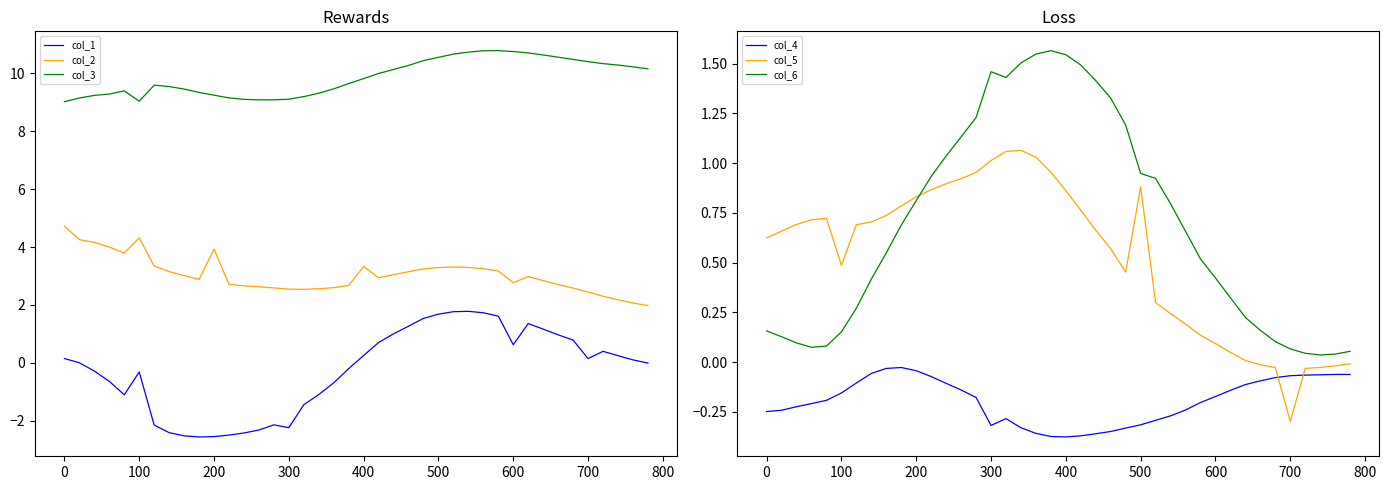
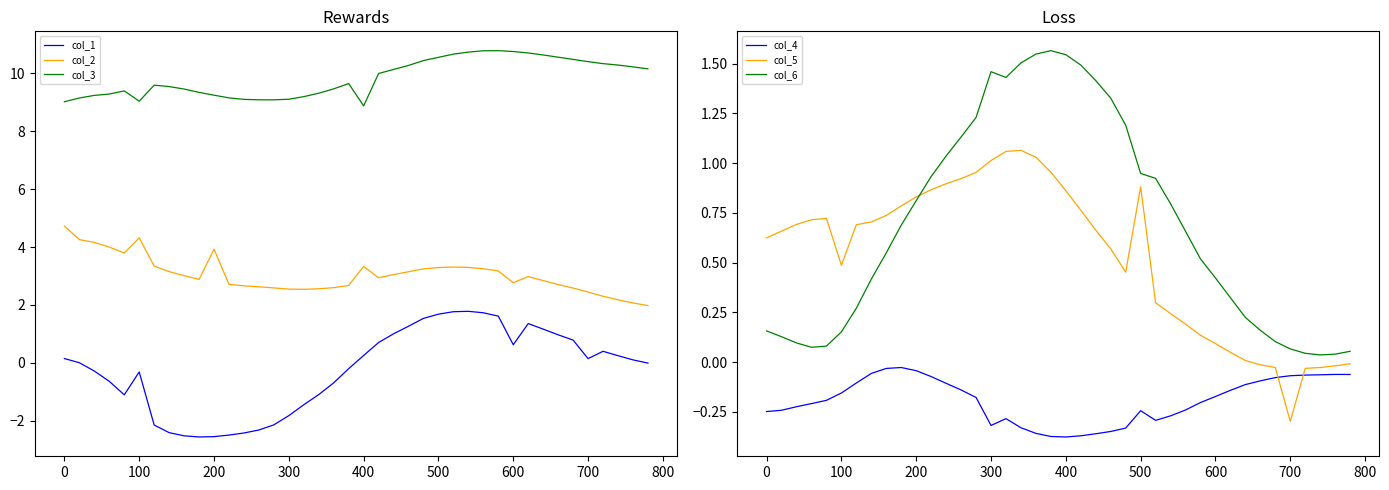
  {
    "Rewards": {
      "col_1": {
        "0": 0.1,
        "100": -0.3,
        "200": -2.6,
-       "300": -2.2,
+       "300": -1.8,
        "400": 0.3,
        "500": 1.7,
        "600": 0.6,
        "700": 0.1
      },
      "col_2": {
        "0": 4.7,
        "100": 4.3,
        "200": 3.9,
        "300": 2.5,
        "400": 3.3,
        "500": 3.3,
        "600": 2.8,
        "700": 2.4
      },
      "col_3": {
        "0": 9.0,
        "100": 9.0,
        "200": 9.2,
        "300": 9.1,
-       "400": 9.8,
+       "400": 8.9,
        "500": 10.6,
        "600": 10.8,
        "700": 10.4
      }
    },
    "Loss": {
      "col_4": {
        "0": -0.25,
        "100": -0.16,
        "200": -0.04,
        "300": -0.32,
        "400": -0.38,
-       "500": -0.32,
+       "500": -0.24,
        "600": -0.17,
        "700": -0.07
      },
      "col_5": {
        "0": 0.62,
        "100": 0.49,
        "200": 0.83,
        "300": 1.01,
        "400": 0.86,
        "500": 0.88,
        "600": 0.09,
        "700": -0.30
      },
      "col_6": {
        "0": 0.16,
        "100": 0.15,
        "200": 0.81,
        "300": 1.46,
        "400": 1.54,
        "500": 0.95,
        "600": 0.42,
        "700": 0.07
      }
    }
  }
